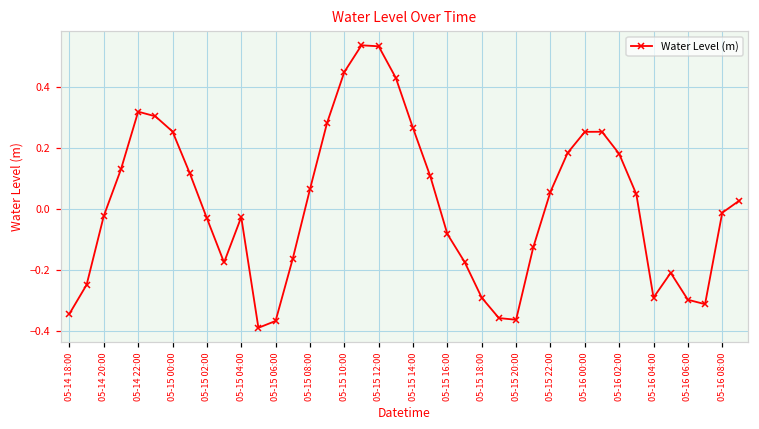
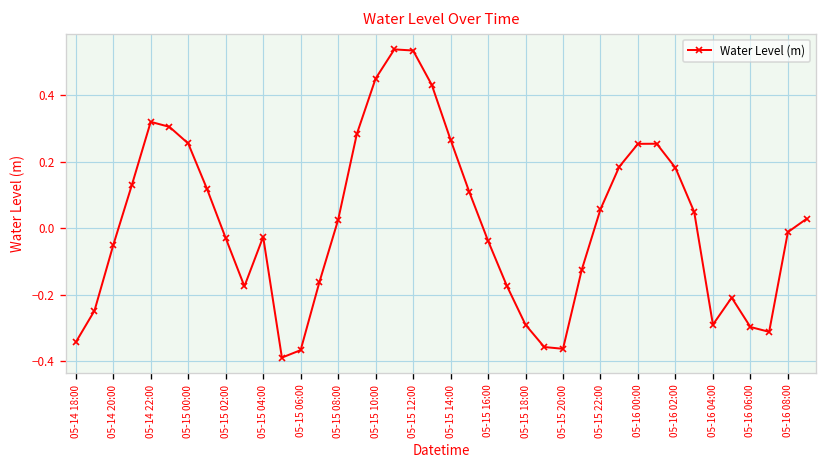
  {
    "05-14 18:00": -0.34,
-   "05-14 20:00": -0.02,
+   "05-14 20:00": -0.05,
    "05-14 22:00": 0.32,
    "05-15 00:00": 0.25,
    "05-15 02:00": -0.03,
    "05-15 04:00": -0.03,
    "05-15 06:00": -0.37,
-   "05-15 08:00": 0.07,
+   "05-15 08:00": 0.02,
    "05-15 10:00": 0.45,
    "05-15 12:00": 0.53,
    "05-15 14:00": 0.27,
-   "05-15 16:00": -0.08,
+   "05-15 16:00": -0.04,
    "05-15 18:00": -0.29,
    "05-15 20:00": -0.36,
    "05-15 22:00": 0.06,
    "05-16 00:00": 0.25,
    "05-16 02:00": 0.18,
    "05-16 04:00": -0.29,
    "05-16 06:00": -0.30,
    "05-16 08:00": -0.01
  }
